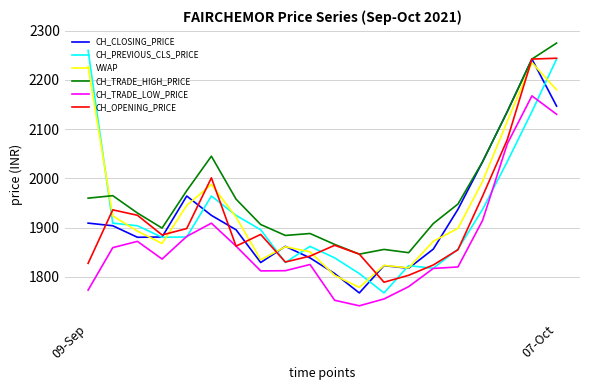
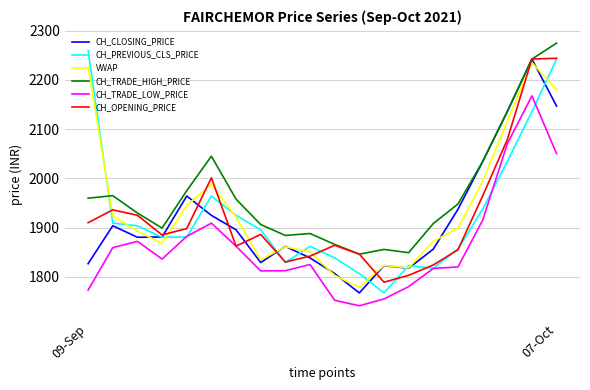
  {
    "CH_CLOSING_PRICE": {
-     "09-Sep": 1910,
+     "09-Sep": 1830,
      "07-Oct": 2150
    },
    "CH_PREVIOUS_CLS_PRICE": {
      "09-Sep": 2260
    },
    "VWAP": {
      "09-Sep": 2230,
      "07-Oct": 2180
    },
    "CH_TRADE_HIGH_PRICE": {
      "09-Sep": 1960,
      "07-Oct": 2270
    },
    "CH_TRADE_LOW_PRICE": {
      "09-Sep": 1770,
-     "07-Oct": 2130
+     "07-Oct": 2050
    },
    "CH_OPENING_PRICE": {
-     "09-Sep": 1830
+     "09-Sep": 1910
    }
  }
